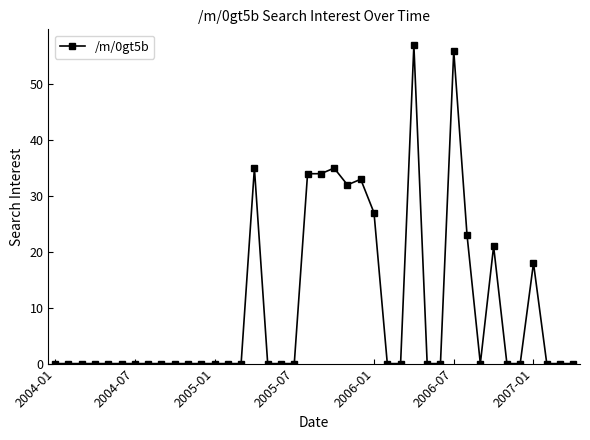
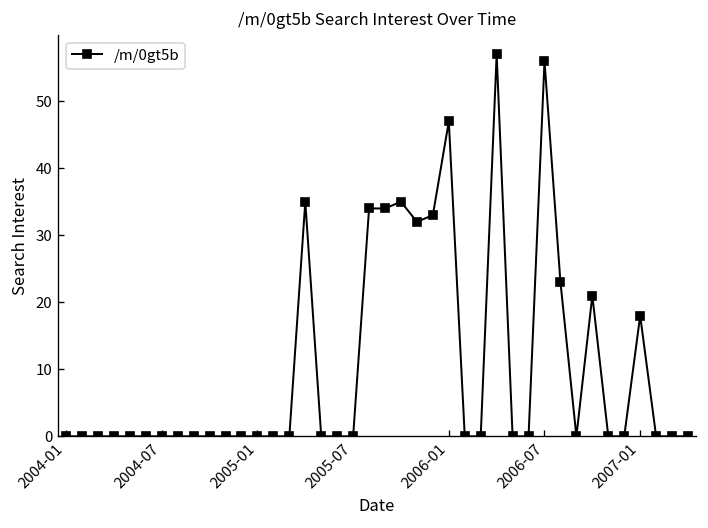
  {
    "2004-01": 0,
    "2004-07": 0,
    "2005-01": 0,
    "2005-07": 0,
-   "2006-01": 27,
+   "2006-01": 47,
    "2006-07": 56,
    "2007-01": 18
  }
